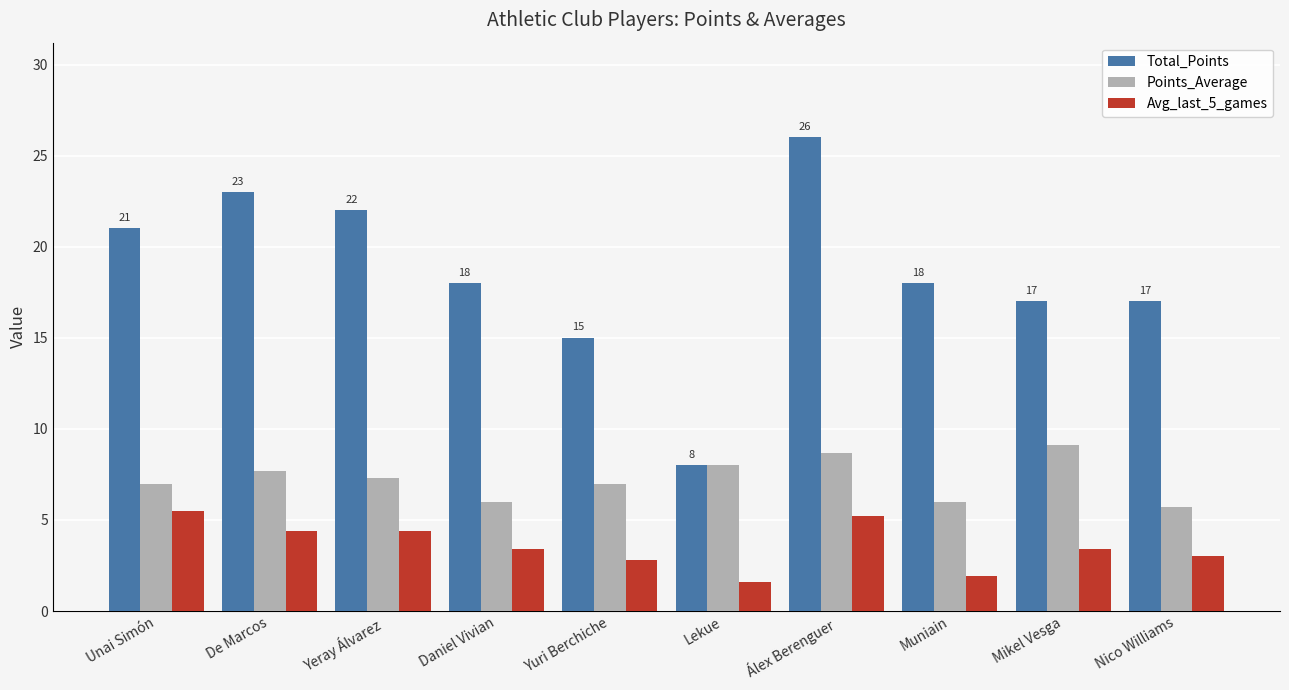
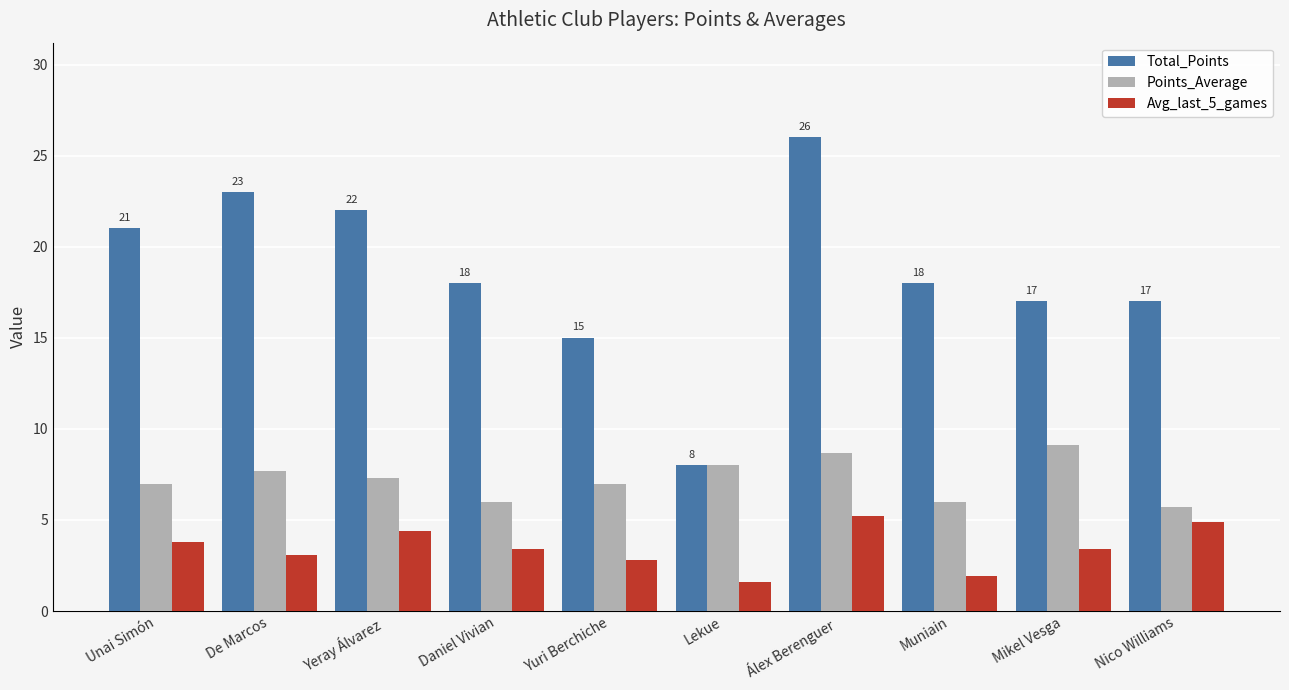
  {
    "Total_Points": {
      "Unai Simón": 21,
      "De Marcos": 23,
      "Yeray Álvarez": 22,
      "Daniel Vivian": 18,
      "Yuri Berchiche": 15,
      "Lekue": 8,
      "Álex Berenguer": 26,
      "Muniain": 18,
      "Mikel Vesga": 17,
      "Nico Williams": 17
    },
    "Points_Average": {
      "Unai Simón": 7.0,
      "De Marcos": 7.7,
      "Yeray Álvarez": 7.3,
      "Daniel Vivian": 6.0,
      "Yuri Berchiche": 7.0,
      "Álex Berenguer": 8.7,
      "Muniain": 6.0,
      "Mikel Vesga": 9.1,
      "Nico Williams": 5.7
    },
    "Avg_last_5_games": {
-     "Unai Simón": 5.5,
-     "De Marcos": 4.4,
+     "Unai Simón": 3.8,
+     "De Marcos": 3.1,
      "Yeray Álvarez": 4.4,
      "Daniel Vivian": 3.4,
      "Yuri Berchiche": 2.8,
      "Lekue": 1.6,
      "Álex Berenguer": 5.2,
      "Muniain": 1.9,
      "Mikel Vesga": 3.4,
-     "Nico Williams": 3.0
+     "Nico Williams": 4.9
    }
  }
